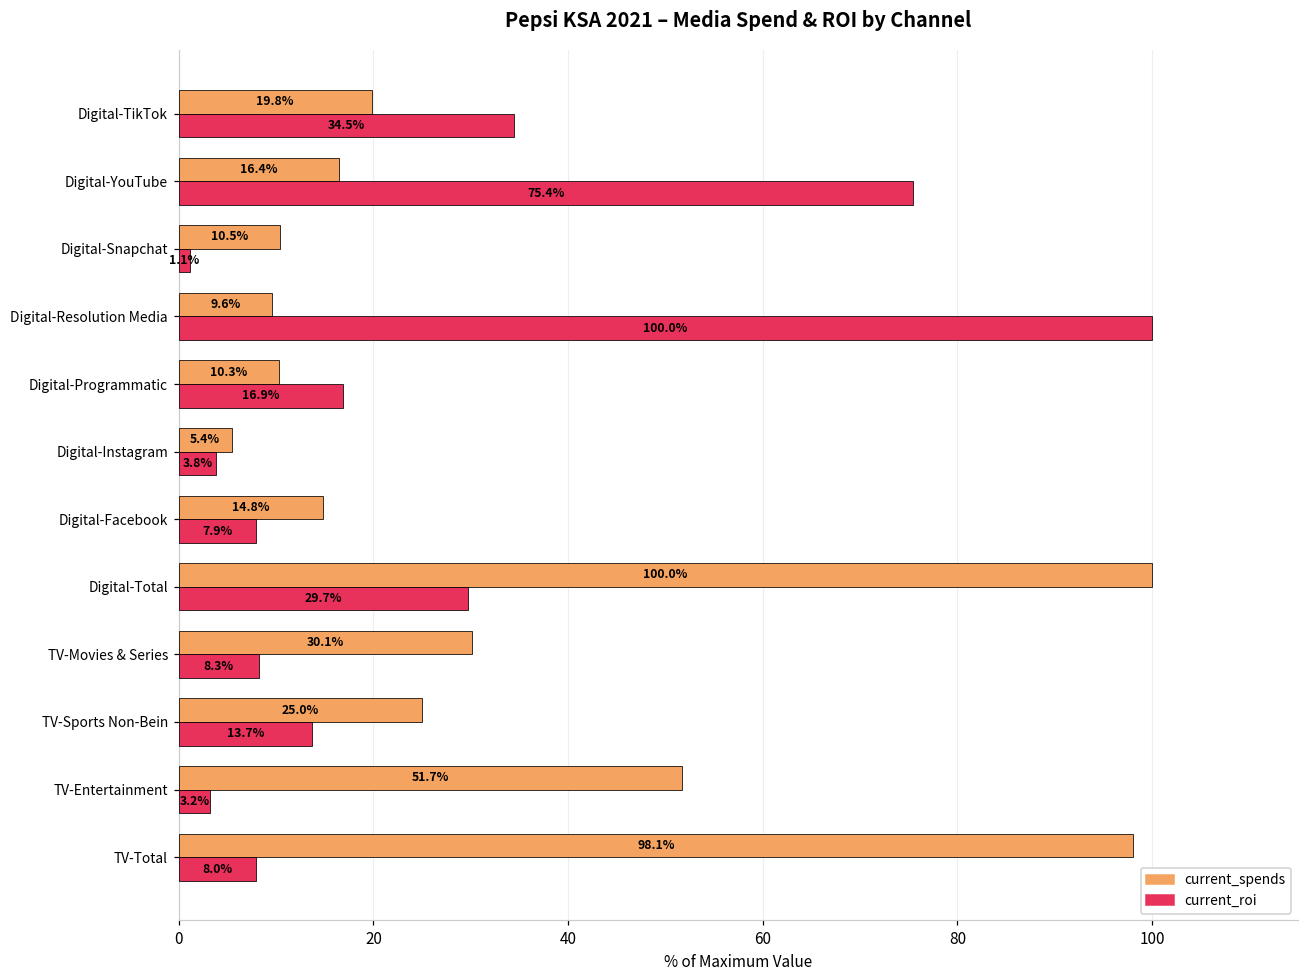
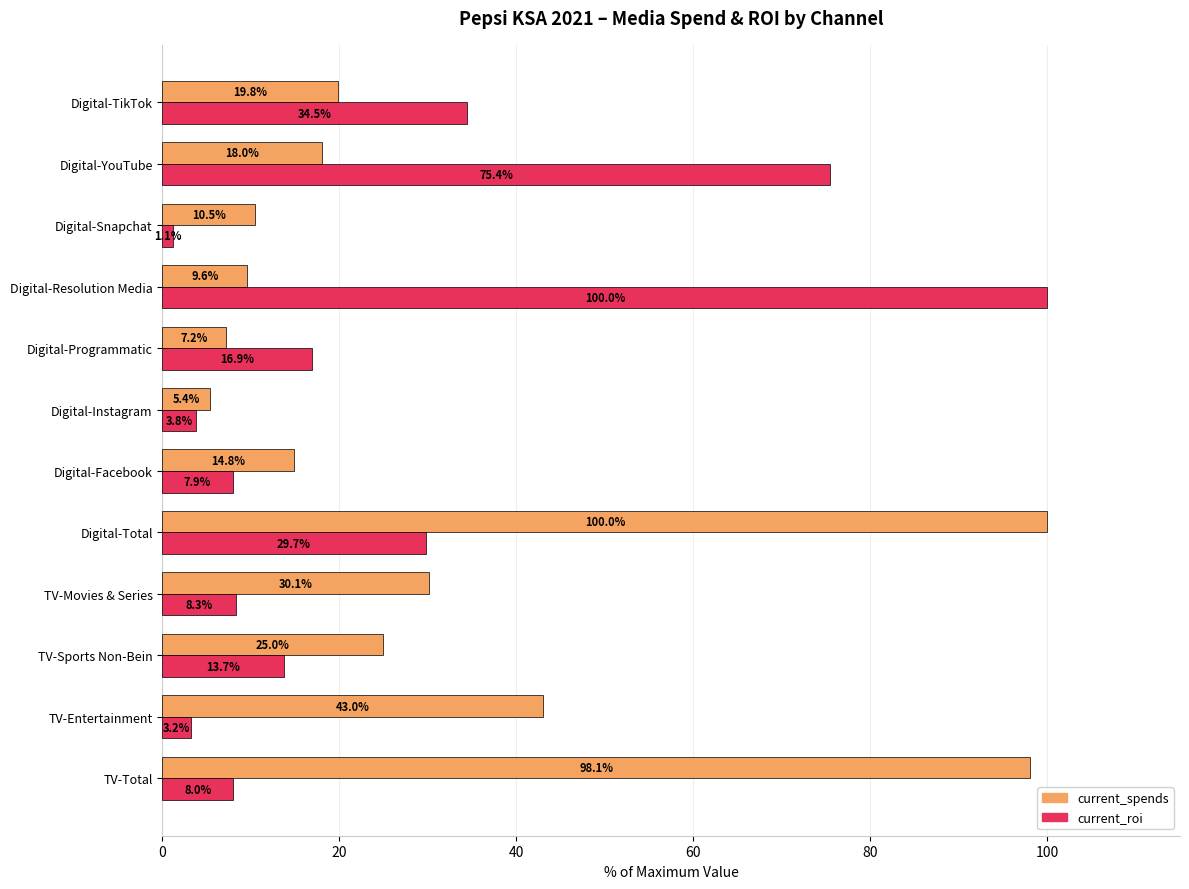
  {
    "current_spends": {
      "Digital-TikTok": "19.8%",
-     "Digital-YouTube": "16.4%",
+     "Digital-YouTube": "18.0%",
      "Digital-Snapchat": "10.5%",
      "Digital-Resolution Media": "9.6%",
-     "Digital-Programmatic": "10.3%",
+     "Digital-Programmatic": "7.2%",
      "Digital-Instagram": "5.4%",
      "Digital-Facebook": "14.8%",
      "Digital-Total": "100.0%",
      "TV-Movies & Series": "30.1%",
      "TV-Sports Non-Bein": "25.0%",
-     "TV-Entertainment": "51.7%",
+     "TV-Entertainment": "43.0%",
      "TV-Total": "98.1%"
    },
    "current_roi": {
      "Digital-TikTok": "34.5%",
      "Digital-YouTube": "75.4%",
      "Digital-Snapchat": "1.1%",
      "Digital-Resolution Media": "100.0%",
      "Digital-Programmatic": "16.9%",
      "Digital-Instagram": "3.8%",
      "Digital-Facebook": "7.9%",
      "Digital-Total": "29.7%",
      "TV-Movies & Series": "8.3%",
      "TV-Sports Non-Bein": "13.7%",
      "TV-Entertainment": "3.2%",
      "TV-Total": "8.0%"
    }
  }
